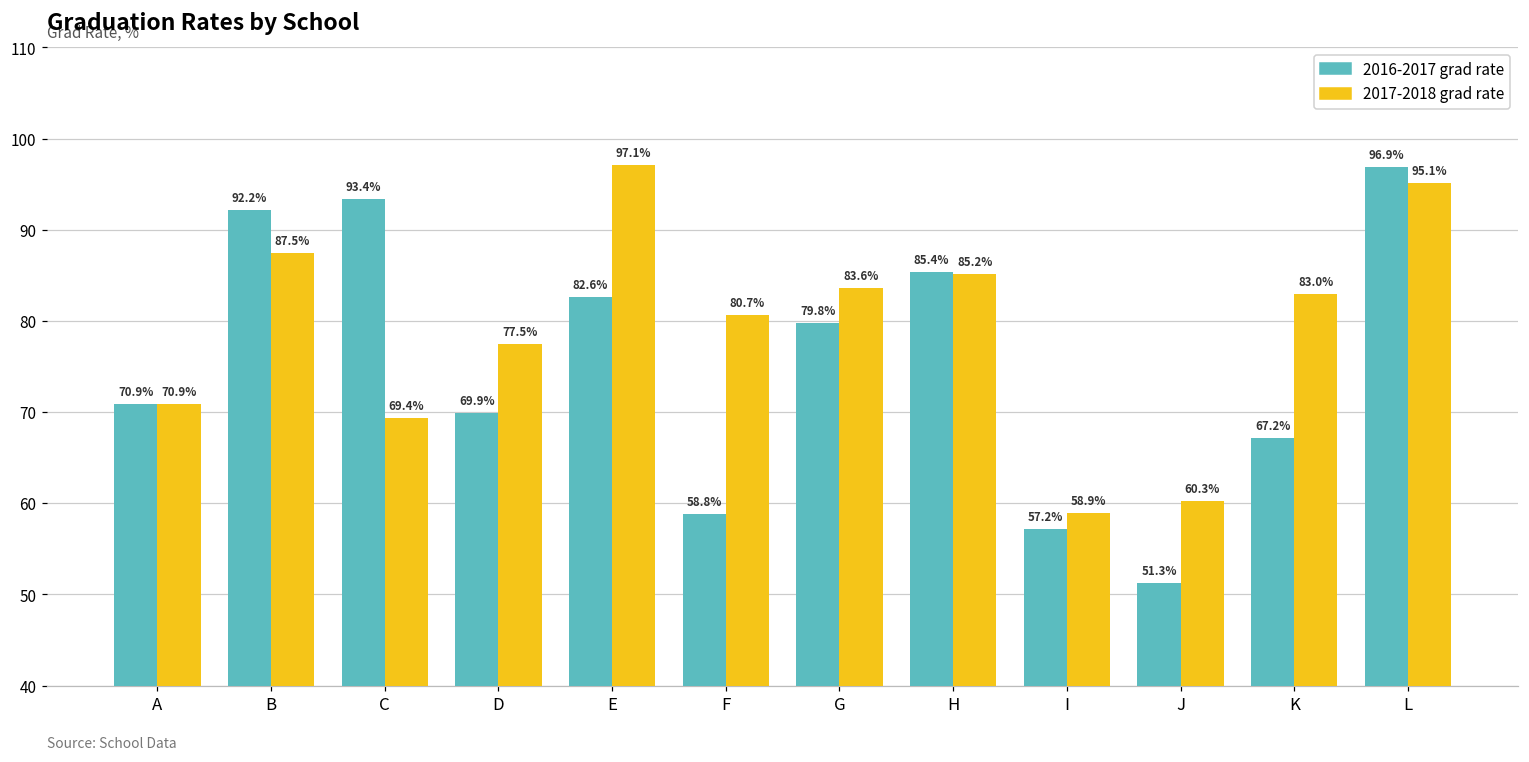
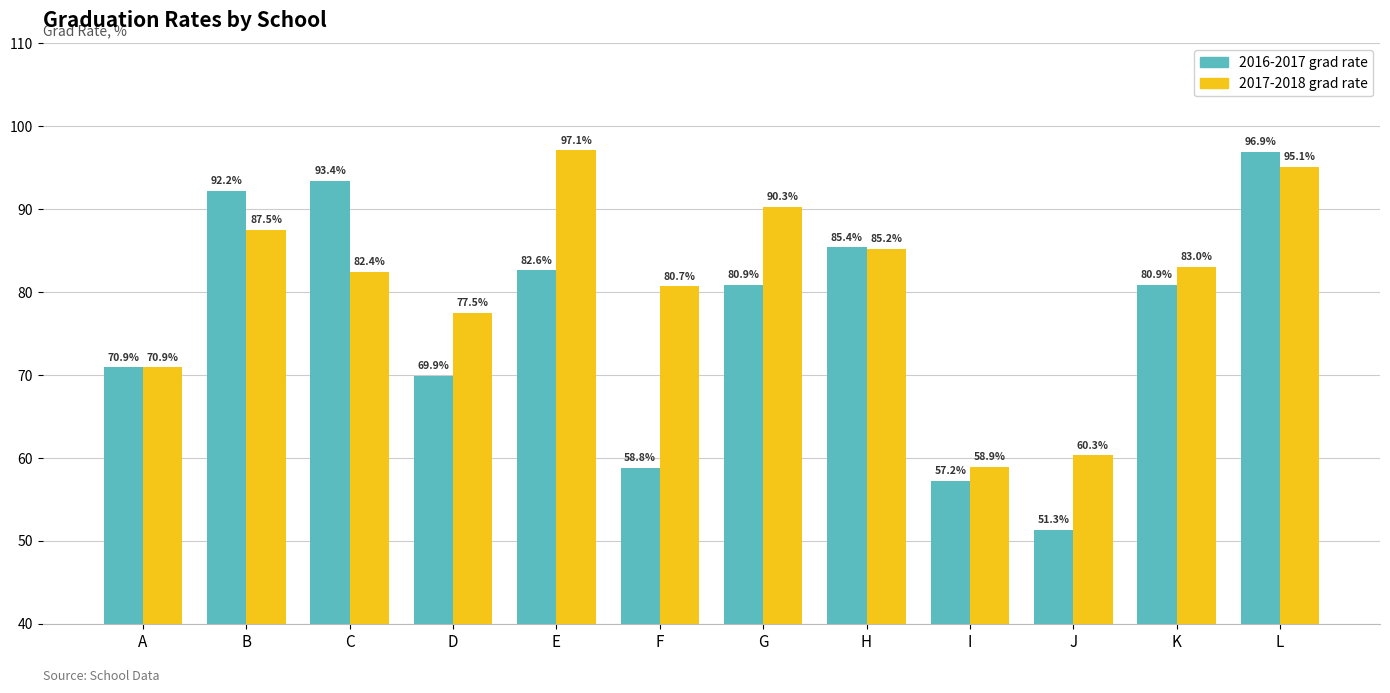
  {
    "2016-2017 grad rate": {
      "A": "70.9%",
      "B": "92.2%",
      "C": "93.4%",
      "D": "69.9%",
      "E": "82.6%",
      "F": "58.8%",
-     "G": "79.8%",
+     "G": "80.9%",
      "H": "85.4%",
      "I": "57.2%",
      "J": "51.3%",
-     "K": "67.2%",
+     "K": "80.9%",
      "L": "96.9%"
    },
    "2017-2018 grad rate": {
      "A": "70.9%",
      "B": "87.5%",
-     "C": "69.4%",
+     "C": "82.4%",
      "D": "77.5%",
      "E": "97.1%",
      "F": "80.7%",
-     "G": "83.6%",
+     "G": "90.3%",
      "H": "85.2%",
      "I": "58.9%",
      "J": "60.3%",
      "K": "83.0%",
      "L": "95.1%"
    }
  }
